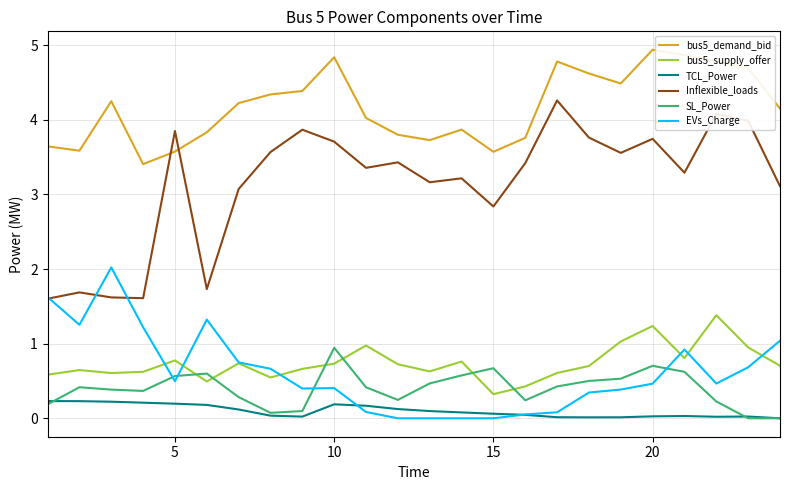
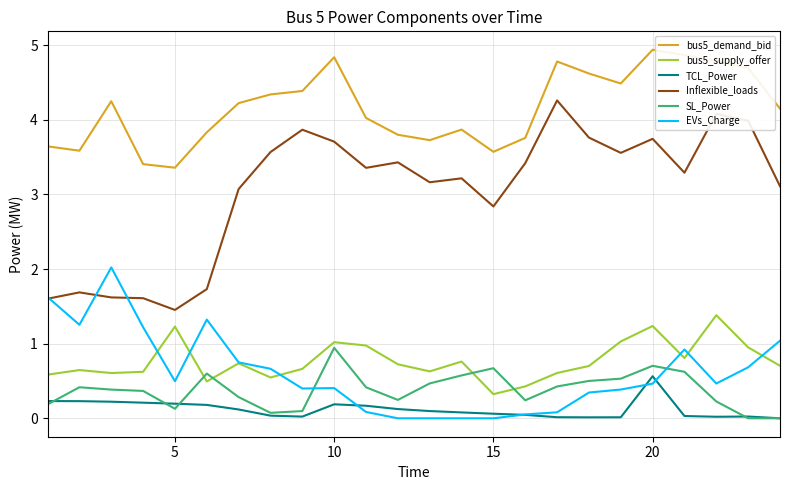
  {
    "bus5_demand_bid": {
-     "5": 3.6,
+     "5": 3.4,
      "10": 4.8,
      "15": 3.6,
      "20": 4.9
    },
    "bus5_supply_offer": {
-     "5": 0.8,
-     "10": 0.7,
+     "5": 1.2,
+     "10": 1.0,
      "15": 0.3,
      "20": 1.2
    },
    "TCL_Power": {
      "5": 0.2,
      "10": 0.2,
      "15": 0.1,
-     "20": 0.0
+     "20": 0.6
    },
    "Inflexible_loads": {
-     "5": 3.8,
+     "5": 1.5,
      "10": 3.7,
      "15": 2.8,
      "20": 3.7
    },
    "SL_Power": {
-     "5": 0.6,
+     "5": 0.1,
      "10": 0.9,
      "15": 0.7,
      "20": 0.7
    },
    "EVs_Charge": {
      "5": 0.5,
      "10": 0.4,
      "15": 0.0,
      "20": 0.5
    }
  }
